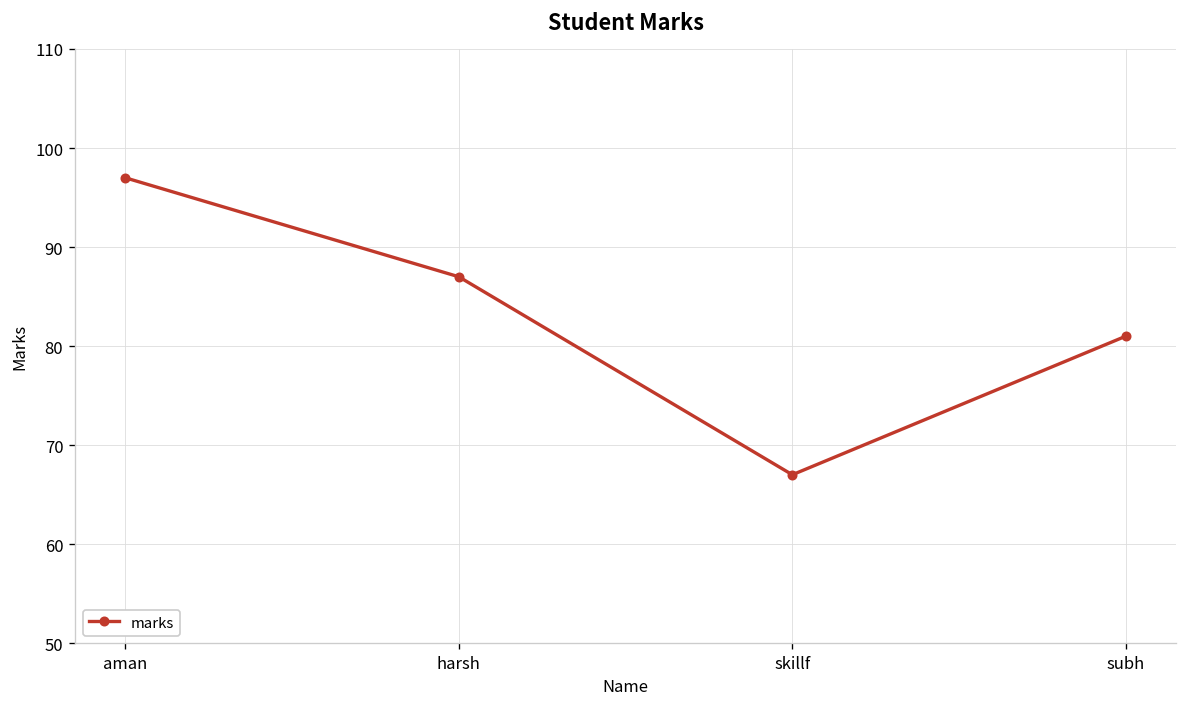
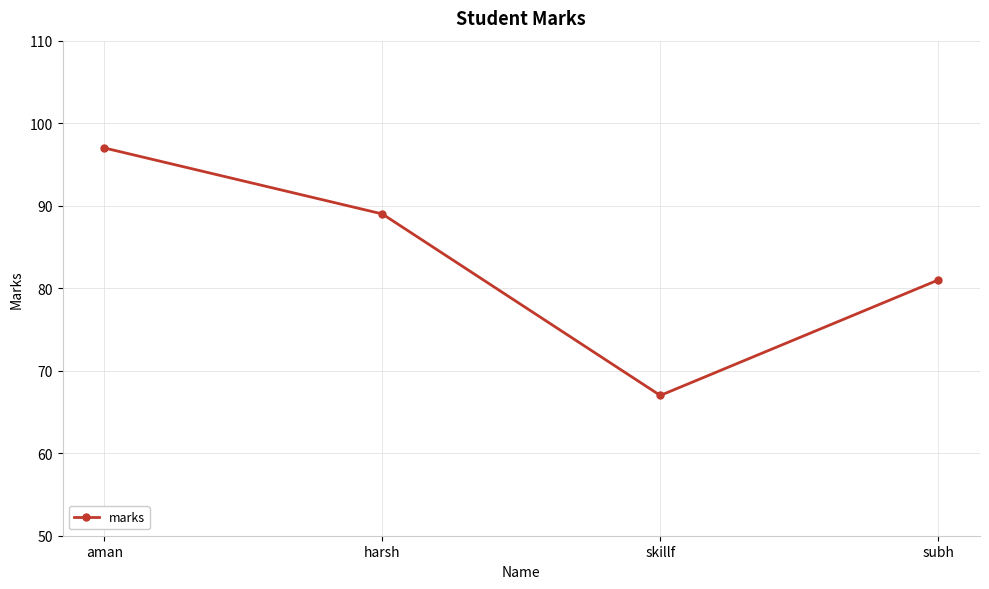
  {
    "aman": 97,
-   "harsh": 87,
+   "harsh": 89,
    "skillf": 67,
    "subh": 81
  }
